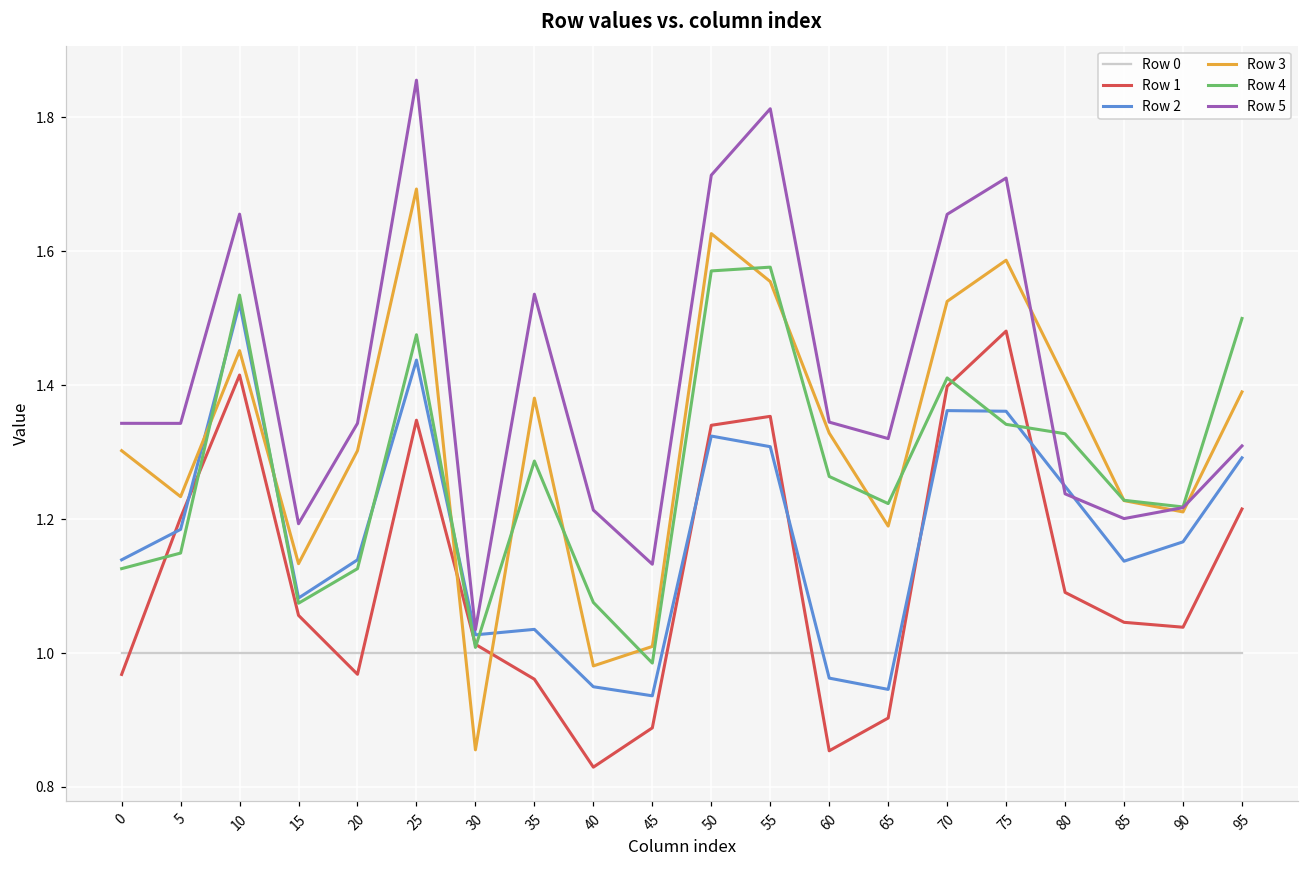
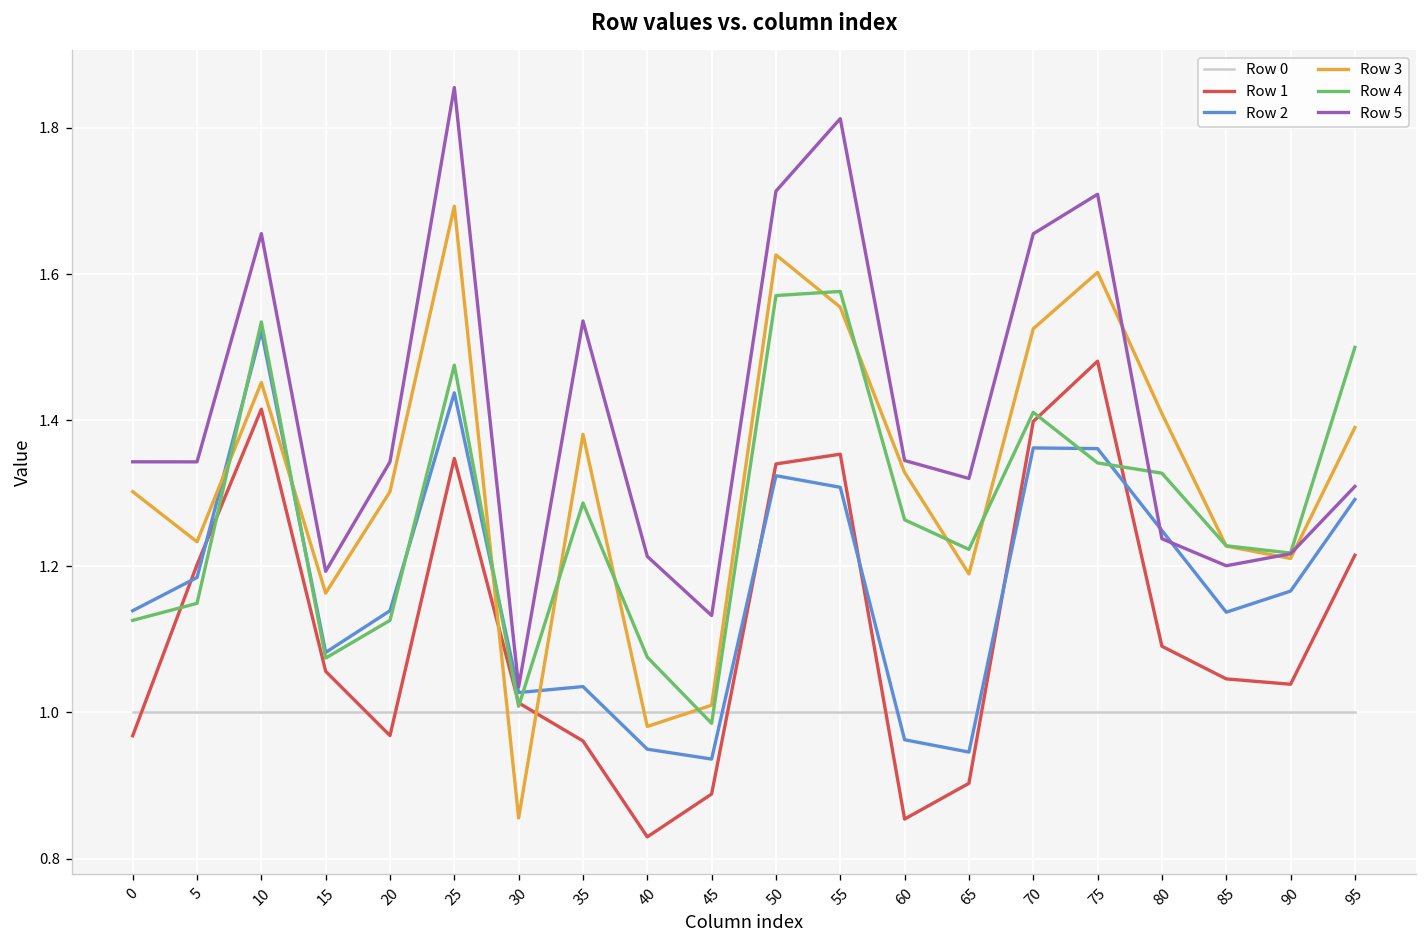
  {
    "Row 0": {
      "0": 1.00,
      "5": 1.00,
      "10": 1.00,
      "15": 1.00,
      "20": 1.00,
      "25": 1.00,
      "30": 1.00,
      "35": 1.00,
      "40": 1.00,
      "45": 1.00,
      "50": 1.00,
      "55": 1.00,
      "60": 1.00,
      "65": 1.00,
      "70": 1.00,
      "75": 1.00,
      "80": 1.00,
      "85": 1.00,
      "90": 1.00,
      "95": 1.00
    },
    "Row 1": {
      "0": 0.97,
      "5": 1.20,
      "10": 1.42,
      "15": 1.06,
      "20": 0.97,
      "25": 1.35,
      "30": 1.01,
      "35": 0.96,
      "40": 0.83,
      "45": 0.89,
      "50": 1.34,
      "55": 1.35,
      "60": 0.85,
      "65": 0.90,
      "70": 1.40,
      "75": 1.48,
      "80": 1.09,
      "85": 1.05,
      "90": 1.04,
      "95": 1.22
    },
    "Row 2": {
      "0": 1.14,
      "5": 1.18,
      "10": 1.52,
      "15": 1.08,
      "20": 1.14,
      "25": 1.44,
      "30": 1.03,
      "35": 1.04,
      "40": 0.95,
      "45": 0.94,
      "50": 1.32,
      "55": 1.31,
      "60": 0.96,
      "65": 0.95,
      "70": 1.36,
      "75": 1.36,
      "80": 1.25,
      "85": 1.14,
      "90": 1.17,
      "95": 1.29
    },
    "Row 3": {
      "0": 1.30,
      "5": 1.23,
      "10": 1.45,
-     "15": 1.13,
+     "15": 1.16,
      "20": 1.30,
      "25": 1.69,
      "30": 0.86,
      "35": 1.38,
      "40": 0.98,
      "45": 1.01,
      "50": 1.63,
      "55": 1.55,
      "60": 1.33,
      "65": 1.19,
      "70": 1.53,
-     "75": 1.59,
+     "75": 1.60,
      "80": 1.41,
      "90": 1.21,
      "95": 1.39
    },
    "Row 4": {
      "0": 1.13,
      "5": 1.15,
      "10": 1.53,
      "15": 1.07,
      "20": 1.13,
      "25": 1.48,
      "30": 1.01,
      "35": 1.29,
      "40": 1.08,
      "45": 0.99,
      "50": 1.57,
      "55": 1.58,
      "60": 1.26,
      "65": 1.22,
      "70": 1.41,
      "75": 1.34,
      "80": 1.33,
      "95": 1.50
    },
    "Row 5": {
      "0": 1.34,
      "5": 1.34,
      "10": 1.66,
      "15": 1.19,
      "20": 1.34,
      "25": 1.86,
      "30": 1.03,
      "35": 1.54,
      "40": 1.21,
      "45": 1.13,
      "50": 1.71,
      "55": 1.81,
      "60": 1.34,
      "65": 1.32,
      "70": 1.66,
      "75": 1.71,
      "80": 1.24,
      "85": 1.20,
      "95": 1.31
    }
  }
